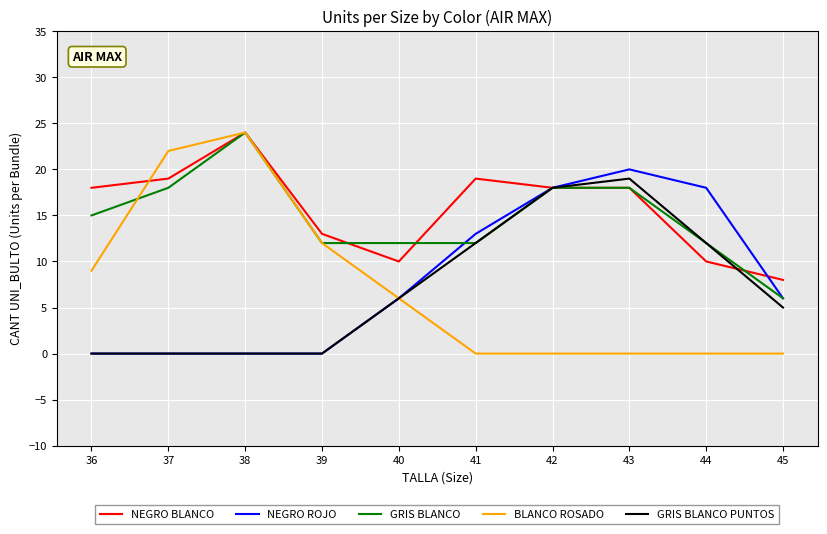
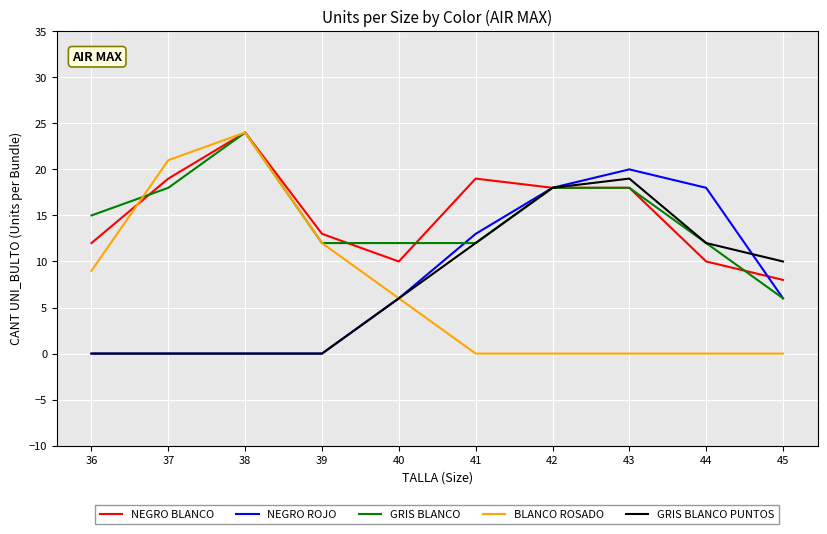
  {
    "NEGRO BLANCO": {
-     "36": 18,
+     "36": 12,
      "37": 19,
      "39": 13,
      "40": 10,
      "41": 19,
      "44": 10,
      "45": 8
    },
    "NEGRO ROJO": {
      "41": 13,
      "43": 20,
      "44": 18
    },
    "GRIS BLANCO": {
      "36": 15,
      "37": 18,
      "40": 12
    },
    "BLANCO ROSADO": {
      "36": 9,
-     "37": 22,
+     "37": 21,
      "41": 0,
      "42": 0,
      "43": 0,
      "44": 0,
      "45": 0
    },
    "GRIS BLANCO PUNTOS": {
      "43": 19,
-     "45": 5
+     "45": 10
    }
  }
